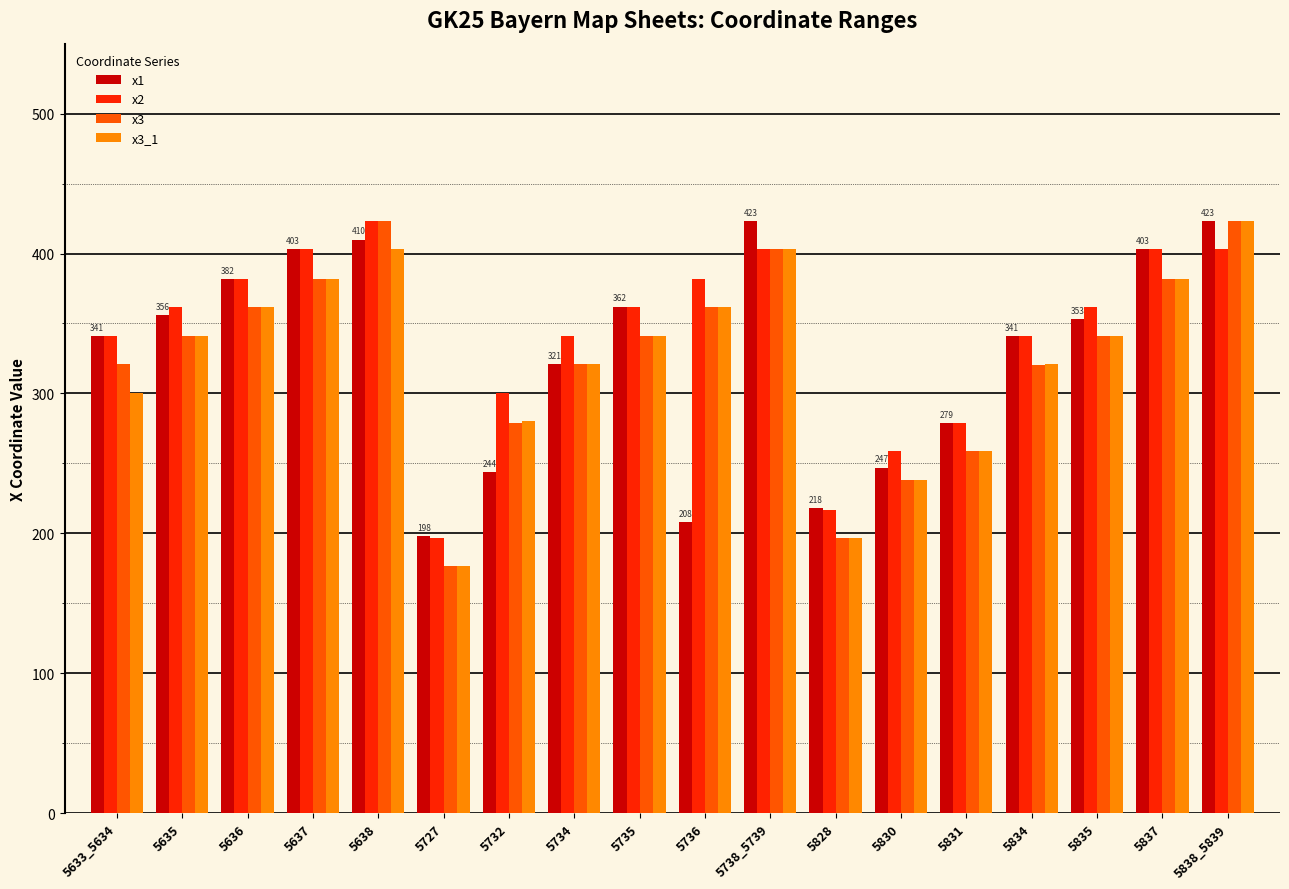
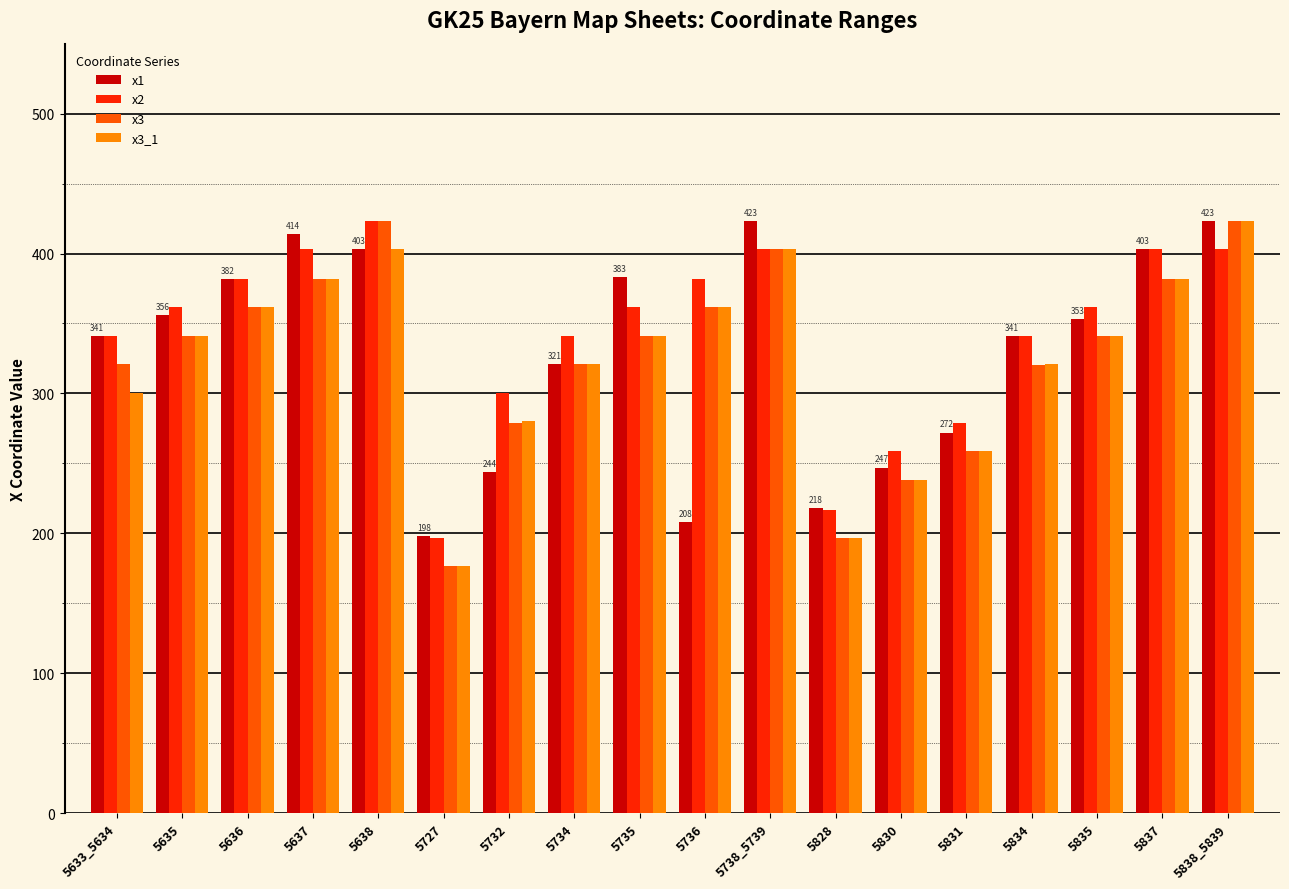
  {
    "x1": {
      "5633_5634": 341,
      "5635": 356,
      "5636": 382,
-     "5637": 403,
-     "5638": 410,
+     "5637": 414,
+     "5638": 403,
      "5727": 198,
      "5732": 244,
      "5734": 321,
-     "5735": 362,
+     "5735": 383,
      "5736": 208,
      "5738_5739": 423,
      "5828": 218,
      "5830": 247,
-     "5831": 279,
+     "5831": 272,
      "5834": 341,
      "5835": 353,
      "5837": 403,
      "5838_5839": 423
    }
  }
